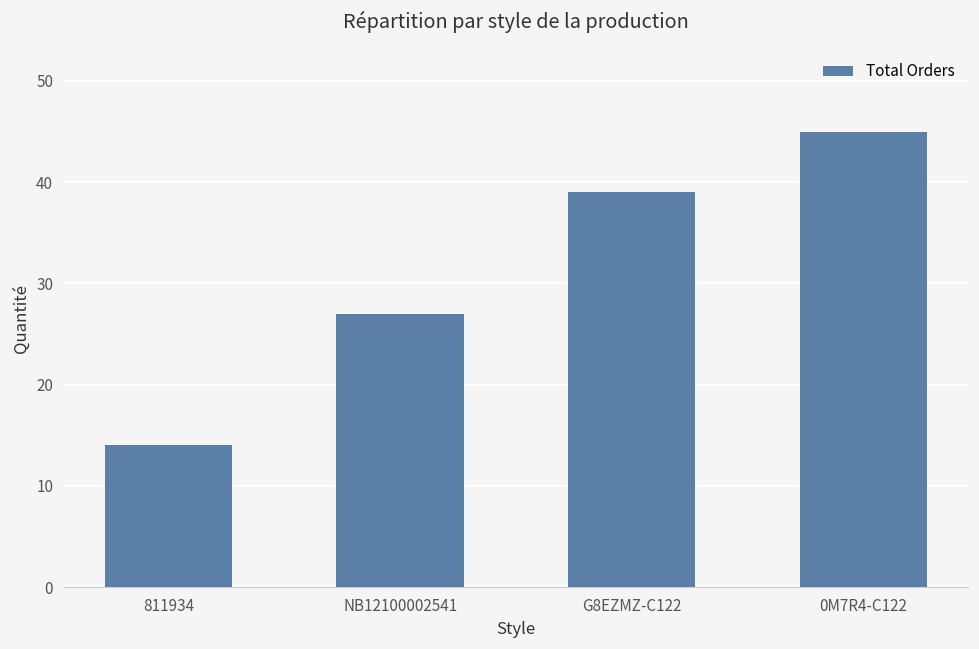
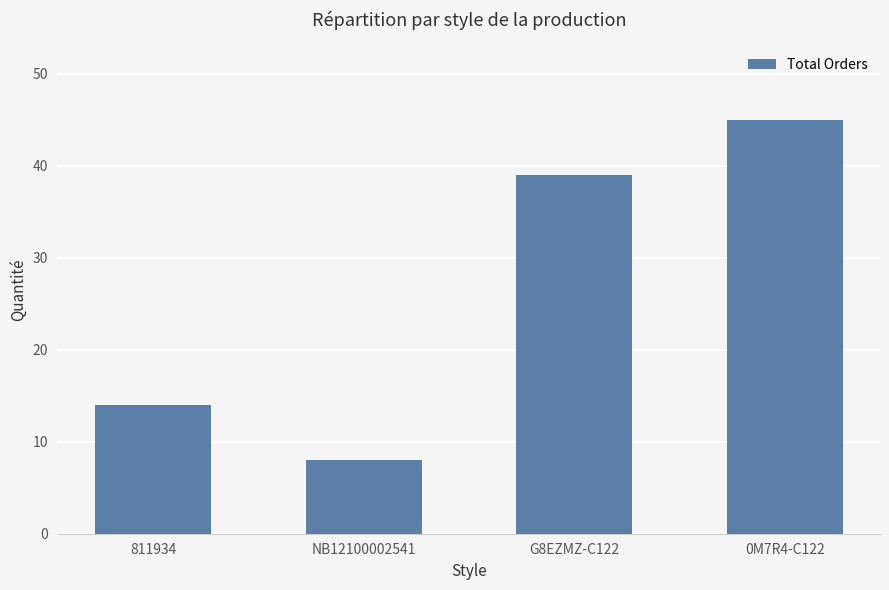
  {
    "811934": 14,
-   "NB12100002541": 27,
+   "NB12100002541": 8,
    "G8EZMZ-C122": 39,
    "0M7R4-C122": 45
  }
